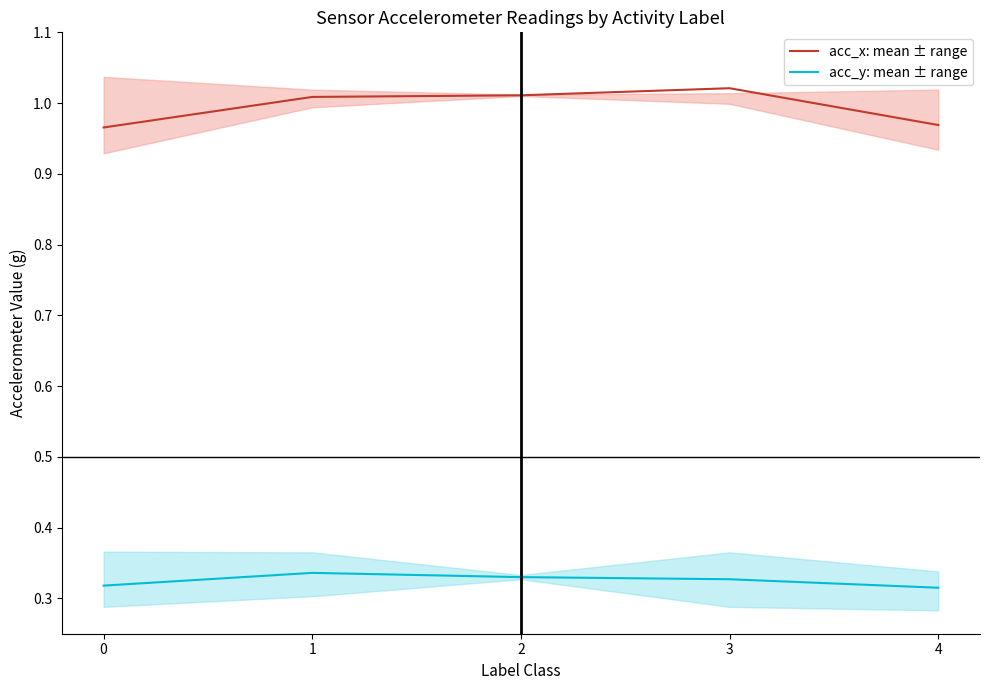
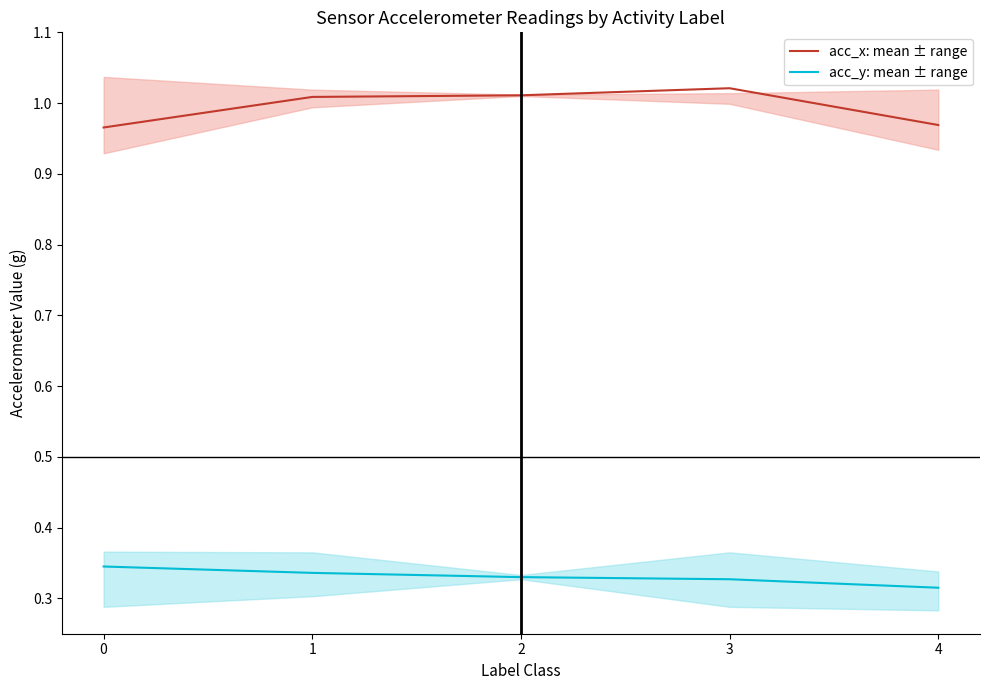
  {
    "acc_x: mean ± range": {
      "0": 0.97,
      "1": 1.01,
      "3": 1.02,
      "4": 0.97
    },
    "acc_y: mean ± range": {
-     "0": 0.32,
+     "0": 0.35,
      "1": 0.34,
      "3": 0.33,
      "4": 0.32
    }
  }
